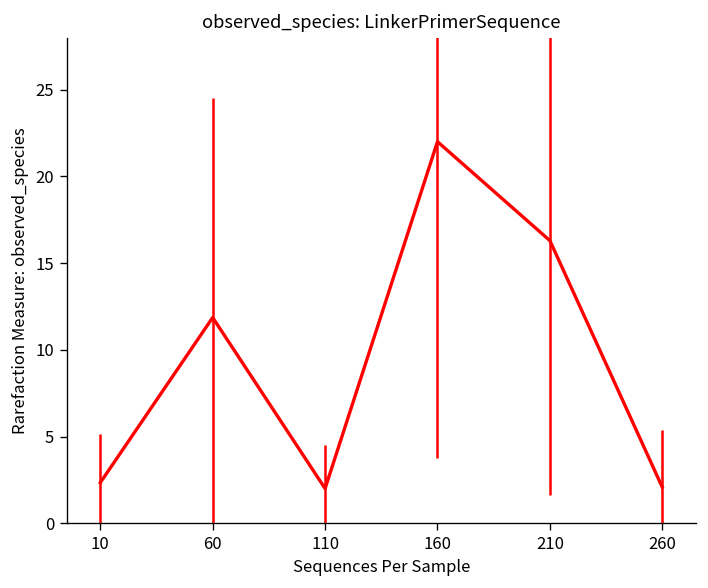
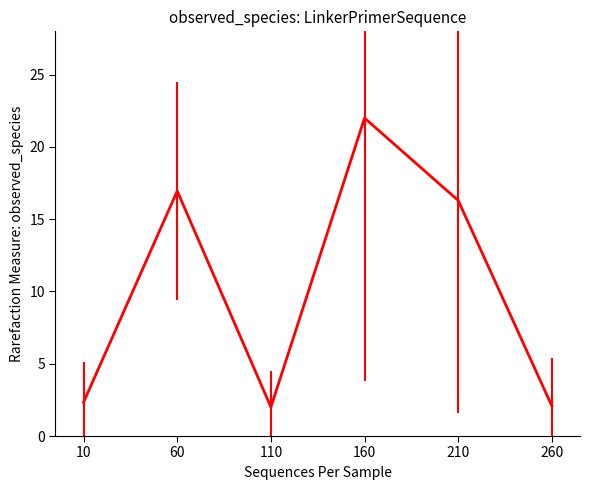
  {
    "10": 2.3,
-   "60": 11.9,
+   "60": 17.0,
    "110": 2.0,
    "160": 22.0,
    "210": 16.3,
    "260": 2.1
  }
